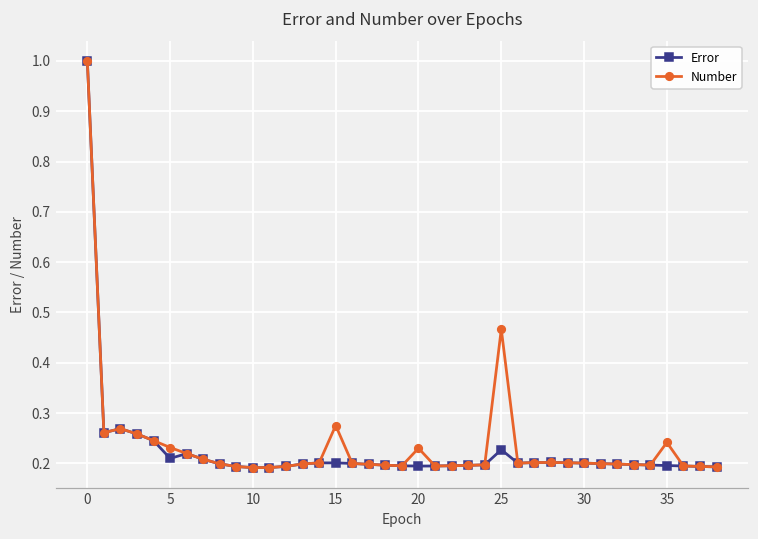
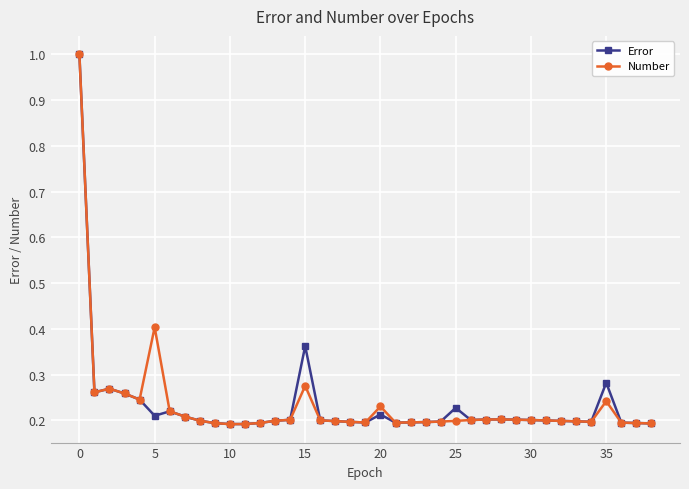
  {
    "Error": {
      "5": 0.21,
-     "15": 0.20,
-     "20": 0.19,
+     "15": 0.36,
+     "20": 0.21,
      "25": 0.23,
-     "35": 0.20
+     "35": 0.28
    },
    "Number": {
-     "5": 0.23,
+     "5": 0.40,
      "15": 0.28,
      "20": 0.23,
-     "25": 0.47,
+     "25": 0.20,
      "35": 0.24
    }
  }
